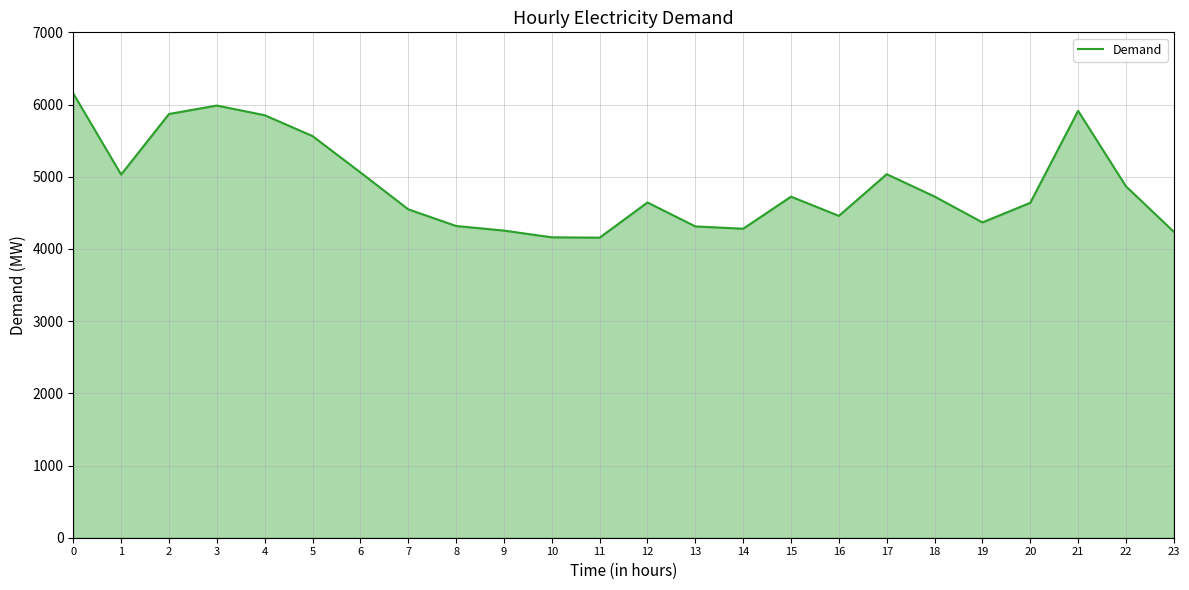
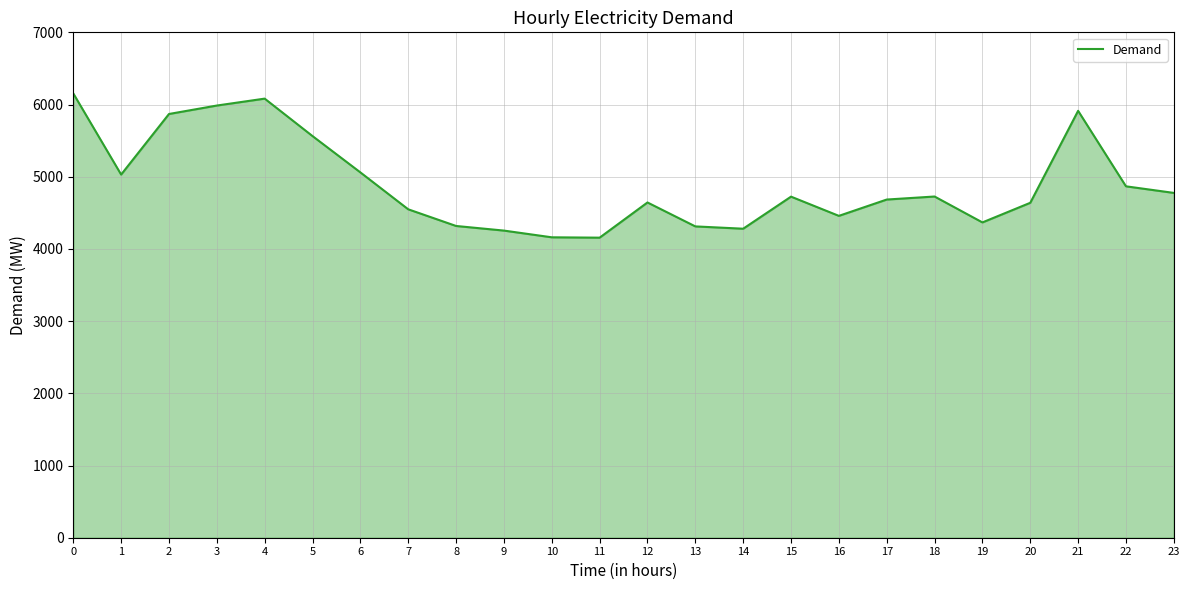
  {
    "0": 6200,
    "1": 5000,
    "2": 5900,
    "3": 6000,
-   "4": 5900,
+   "4": 6100,
    "5": 5600,
    "6": 5100,
    "7": 4500,
    "8": 4300,
    "9": 4300,
    "10": 4200,
    "11": 4200,
    "12": 4600,
    "13": 4300,
    "14": 4300,
    "15": 4700,
    "16": 4500,
-   "17": 5000,
+   "17": 4700,
    "18": 4700,
    "19": 4400,
    "20": 4600,
    "21": 5900,
    "22": 4900,
-   "23": 4200
+   "23": 4800
  }
